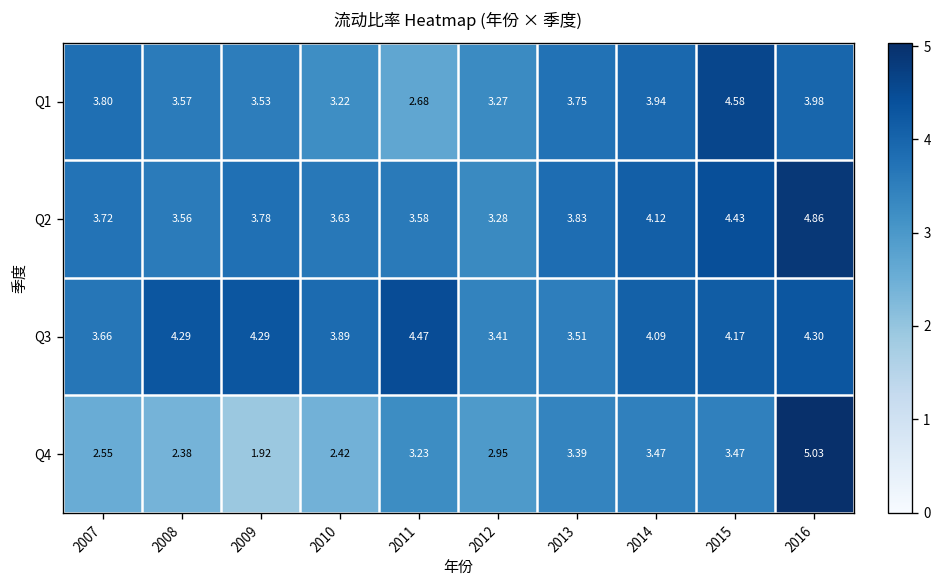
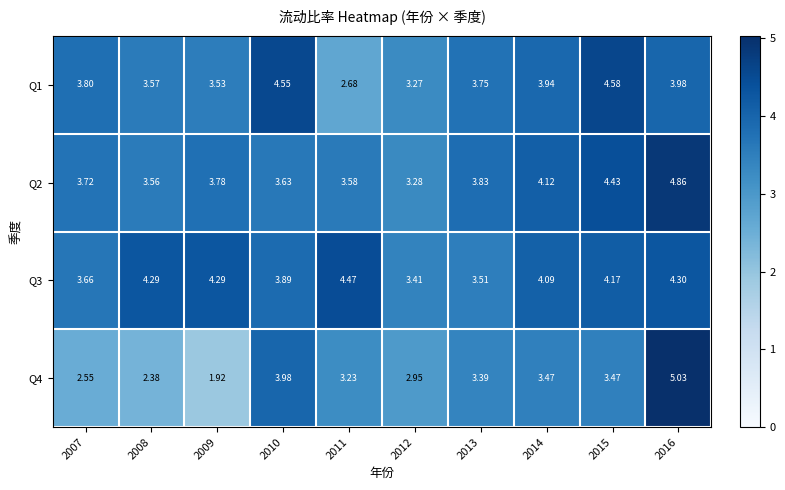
  {
    "Q1": {
      "2007": 3.80,
      "2008": 3.57,
      "2009": 3.53,
-     "2010": 3.22,
+     "2010": 4.55,
      "2011": 2.68,
      "2012": 3.27,
      "2013": 3.75,
      "2014": 3.94,
      "2015": 4.58,
      "2016": 3.98
    },
    "Q2": {
      "2007": 3.72,
      "2008": 3.56,
      "2009": 3.78,
      "2010": 3.63,
      "2011": 3.58,
      "2012": 3.28,
      "2013": 3.83,
      "2014": 4.12,
      "2015": 4.43,
      "2016": 4.86
    },
    "Q3": {
      "2007": 3.66,
      "2008": 4.29,
      "2009": 4.29,
      "2010": 3.89,
      "2011": 4.47,
      "2012": 3.41,
      "2013": 3.51,
      "2014": 4.09,
      "2015": 4.17,
      "2016": 4.30
    },
    "Q4": {
      "2007": 2.55,
      "2008": 2.38,
      "2009": 1.92,
-     "2010": 2.42,
+     "2010": 3.98,
      "2011": 3.23,
      "2012": 2.95,
      "2013": 3.39,
      "2014": 3.47,
      "2015": 3.47,
      "2016": 5.03
    }
  }
